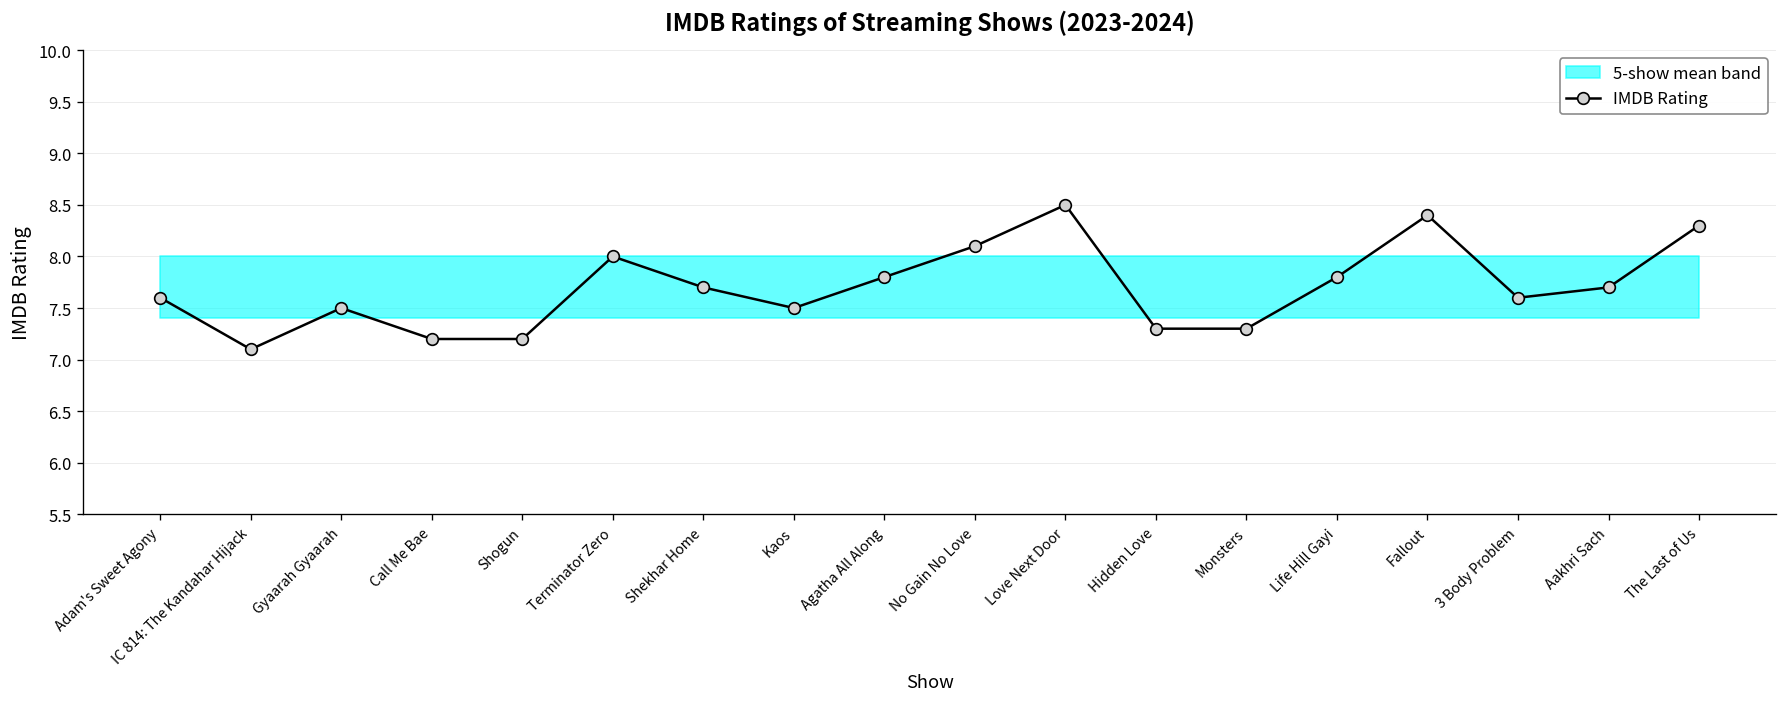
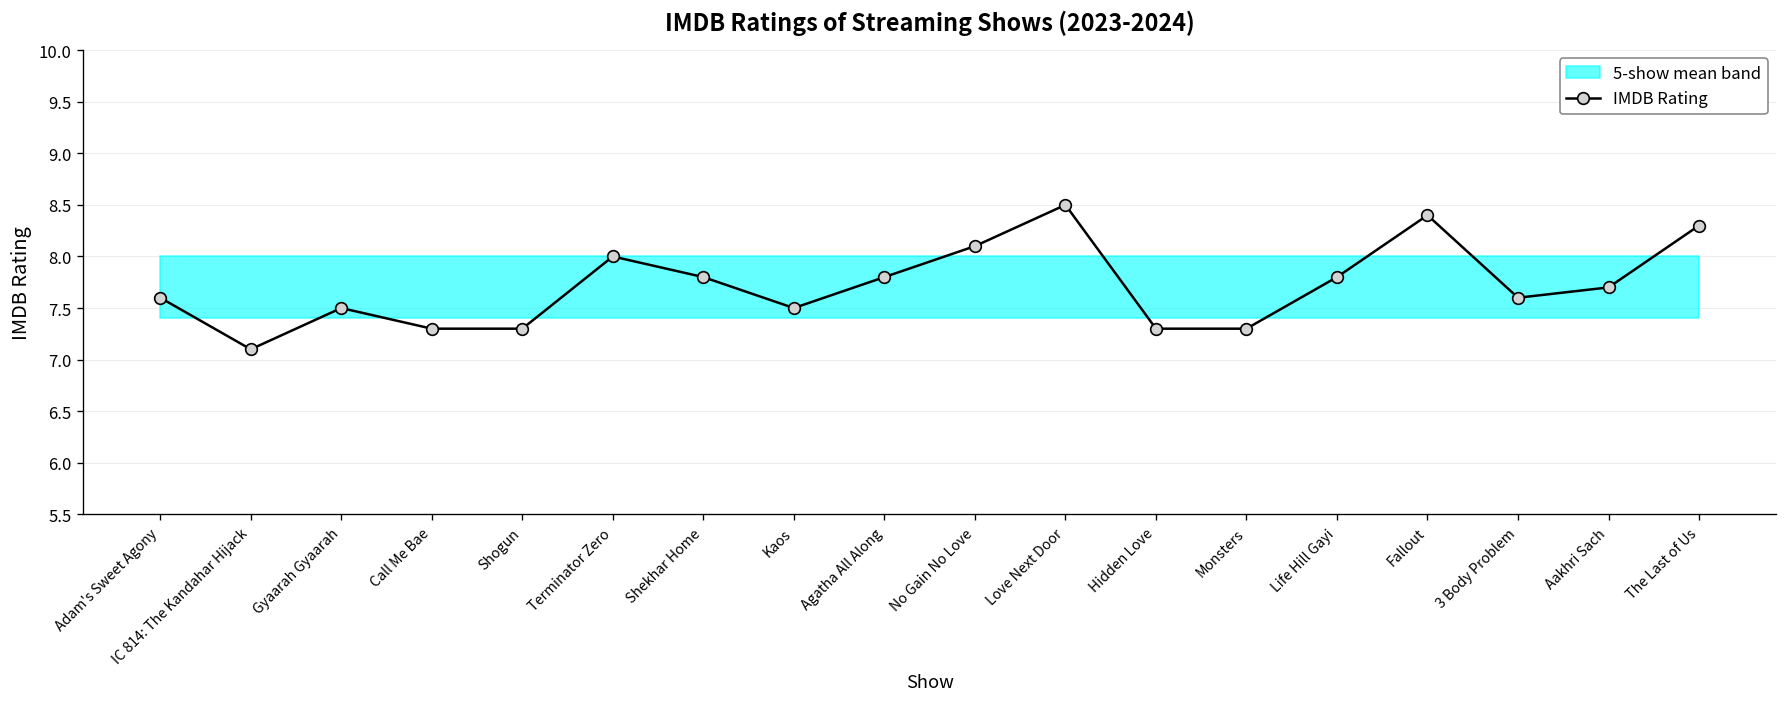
  {
    "IMDB Rating": {
      "Adam's Sweet Agony": 7.6,
      "IC 814: The Kandahar Hijack": 7.1,
      "Gyaarah Gyaarah": 7.5,
-     "Call Me Bae": 7.2,
-     "Shogun": 7.2,
-     "Shekhar Home": 7.7,
+     "Call Me Bae": 7.3,
+     "Shogun": 7.3,
+     "Shekhar Home": 7.8,
      "Kaos": 7.5,
      "Agatha All Along": 7.8,
      "No Gain No Love": 8.1,
      "Love Next Door": 8.5,
      "Hidden Love": 7.3,
      "Monsters": 7.3,
      "Life Hill Gayi": 7.8,
      "Fallout": 8.4,
      "3 Body Problem": 7.6,
      "Aakhri Sach": 7.7,
      "The Last of Us": 8.3
    },
    "5-show mean band": {
      "Adam's Sweet Agony": 8.0,
      "IC 814: The Kandahar Hijack": 8.0,
      "Gyaarah Gyaarah": 8.0,
      "Call Me Bae": 8.0,
      "Shogun": 8.0,
      "Shekhar Home": 8.0,
      "Kaos": 8.0,
      "Agatha All Along": 8.0,
      "No Gain No Love": 8.0,
      "Love Next Door": 8.0,
      "Hidden Love": 8.0,
      "Monsters": 8.0,
      "Life Hill Gayi": 8.0,
      "Fallout": 8.0,
      "3 Body Problem": 8.0,
      "Aakhri Sach": 8.0,
      "The Last of Us": 8.0
    }
  }
